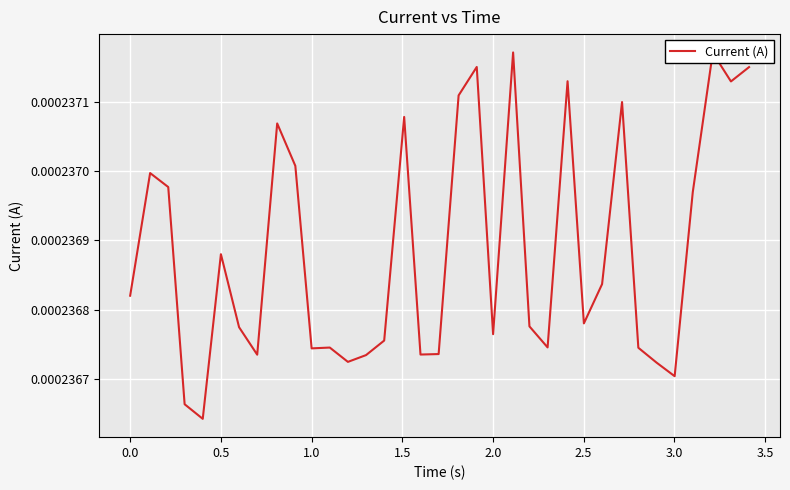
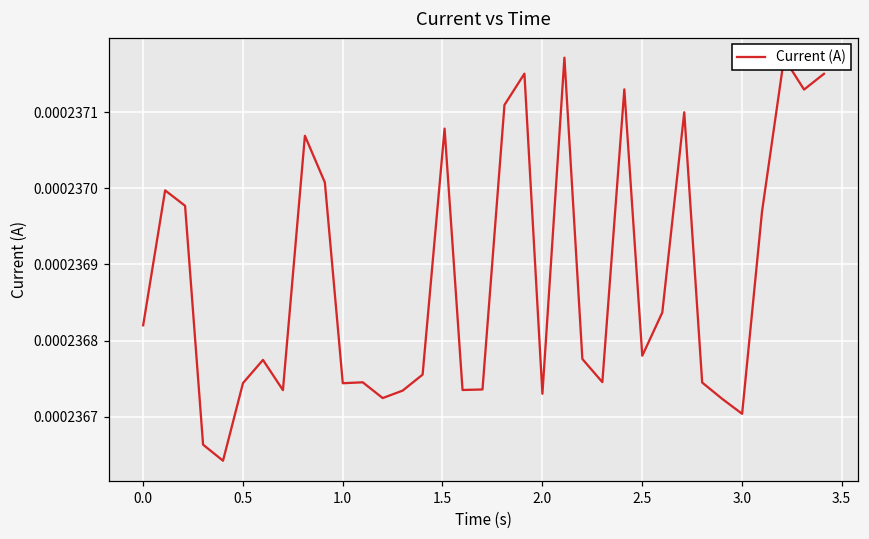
  {
    "0.0": 0.00023682,
-   "0.5": 0.00023688,
+   "0.5": 0.00023674,
    "1.0": 0.00023674,
-   "2.0": 0.00023676,
+   "2.0": 0.00023673,
    "2.5": 0.00023678,
    "3.0": 0.00023670
  }
